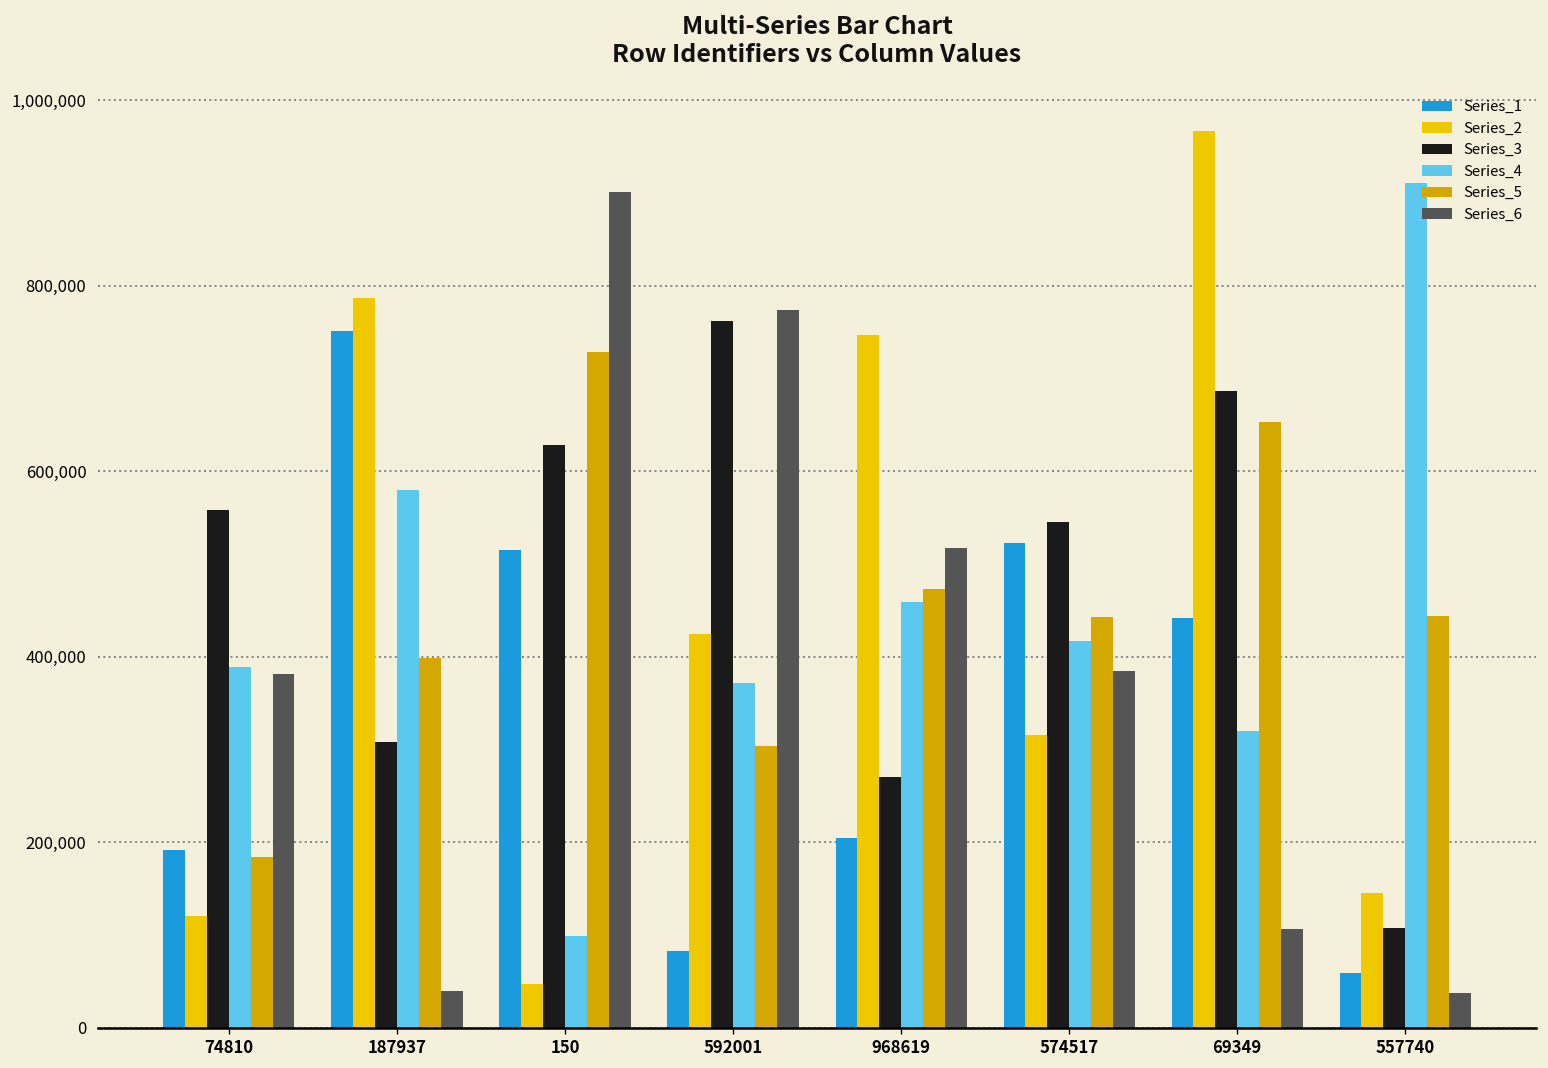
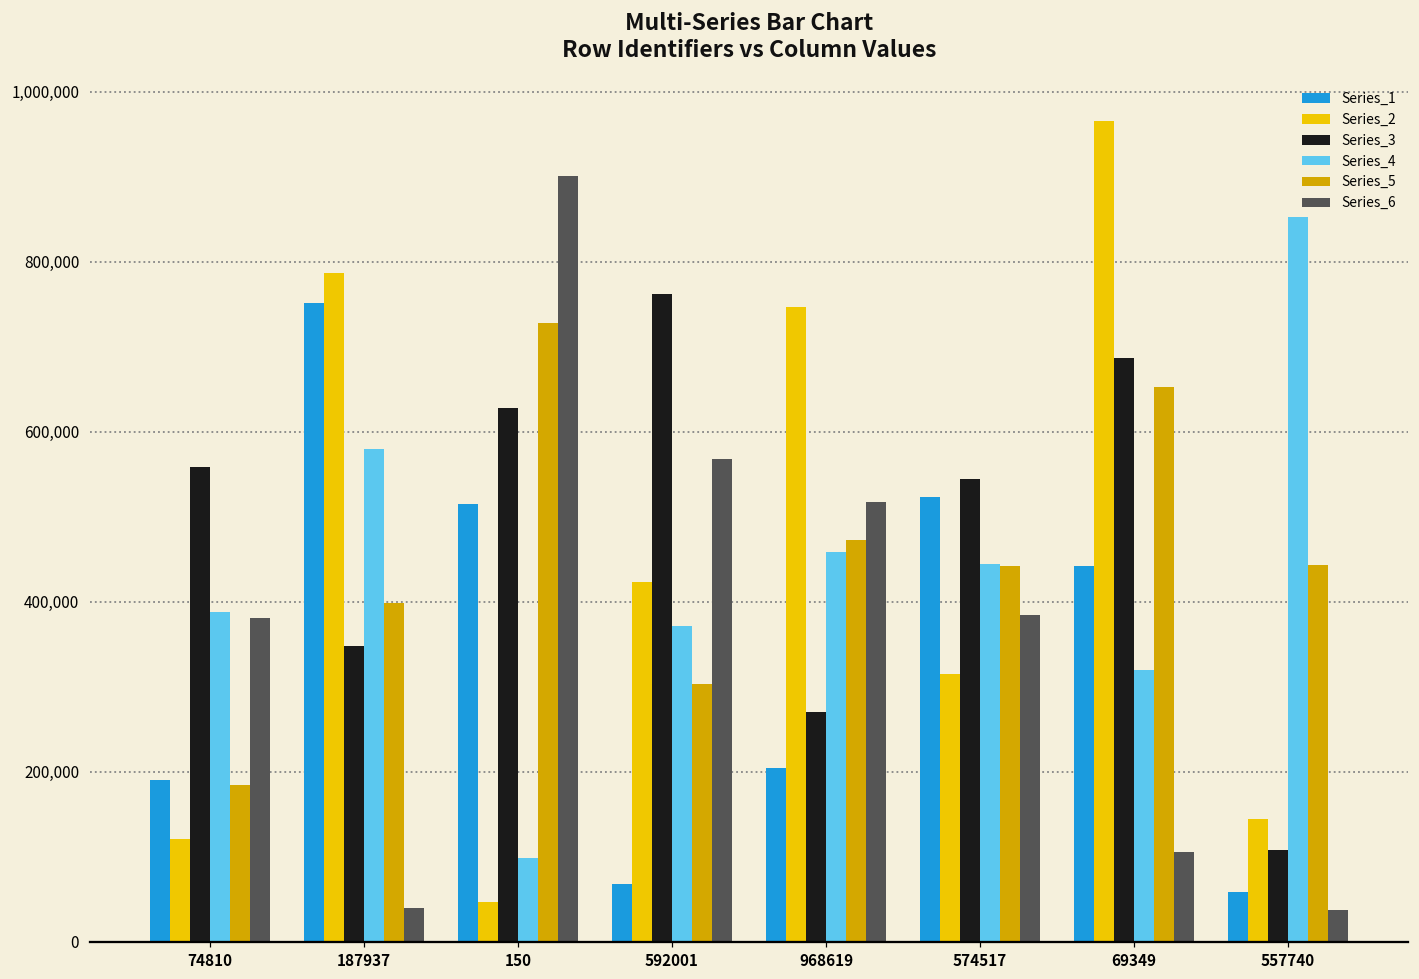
  {
    "Series_1": {
      "74810": "190,000",
      "187937": "750,000",
      "150": "510,000",
-     "592001": "80,000",
+     "592001": "70,000",
      "968619": "200,000",
      "574517": "520,000",
      "69349": "440,000",
      "557740": "60,000"
    },
    "Series_3": {
      "74810": "560,000",
-     "187937": "310,000",
+     "187937": "350,000",
      "150": "630,000",
      "592001": "760,000",
      "968619": "270,000",
      "574517": "550,000",
      "69349": "690,000",
      "557740": "110,000"
    },
    "Series_4": {
      "74810": "390,000",
      "187937": "580,000",
      "150": "100,000",
      "592001": "370,000",
      "968619": "460,000",
-     "574517": "420,000",
+     "574517": "440,000",
      "69349": "320,000",
-     "557740": "910,000"
+     "557740": "850,000"
    },
    "Series_6": {
      "74810": "380,000",
      "187937": "40,000",
      "150": "900,000",
-     "592001": "770,000",
+     "592001": "570,000",
      "968619": "520,000",
      "574517": "380,000",
      "69349": "110,000",
      "557740": "40,000"
    }
  }
